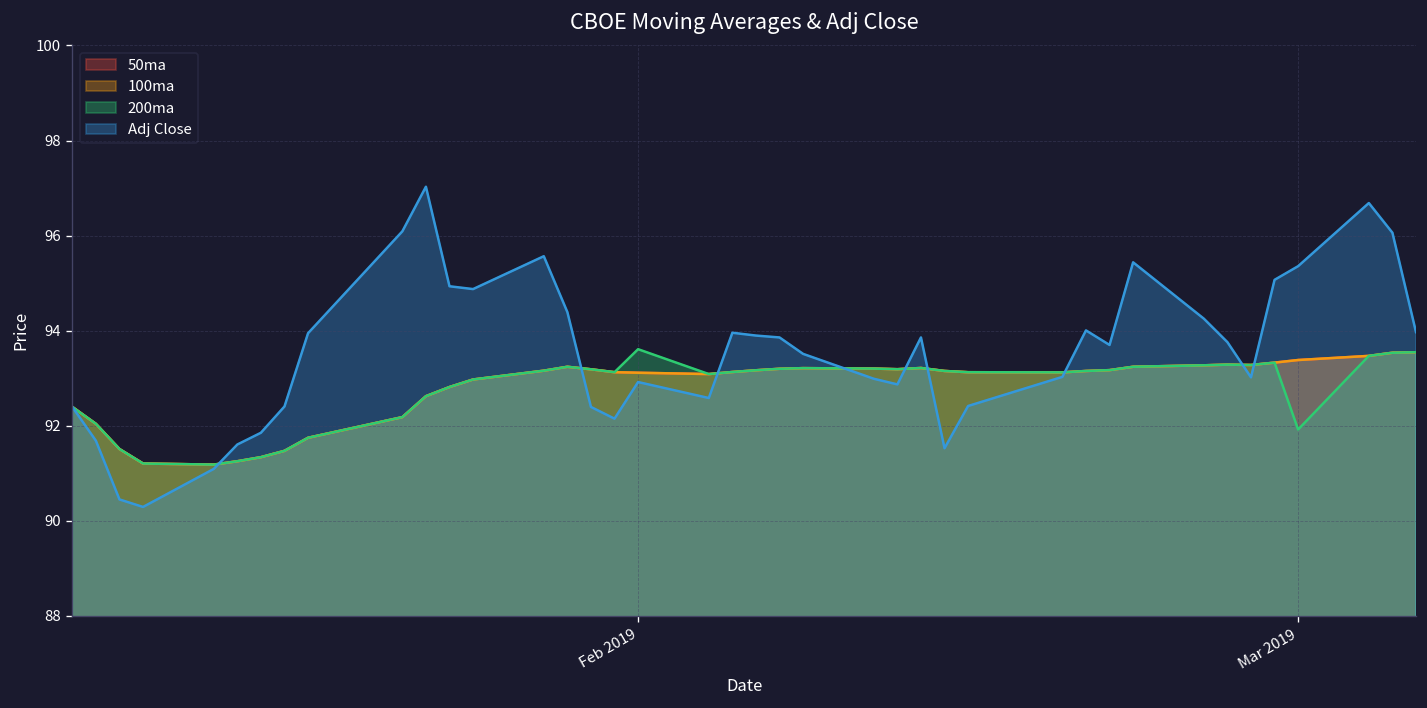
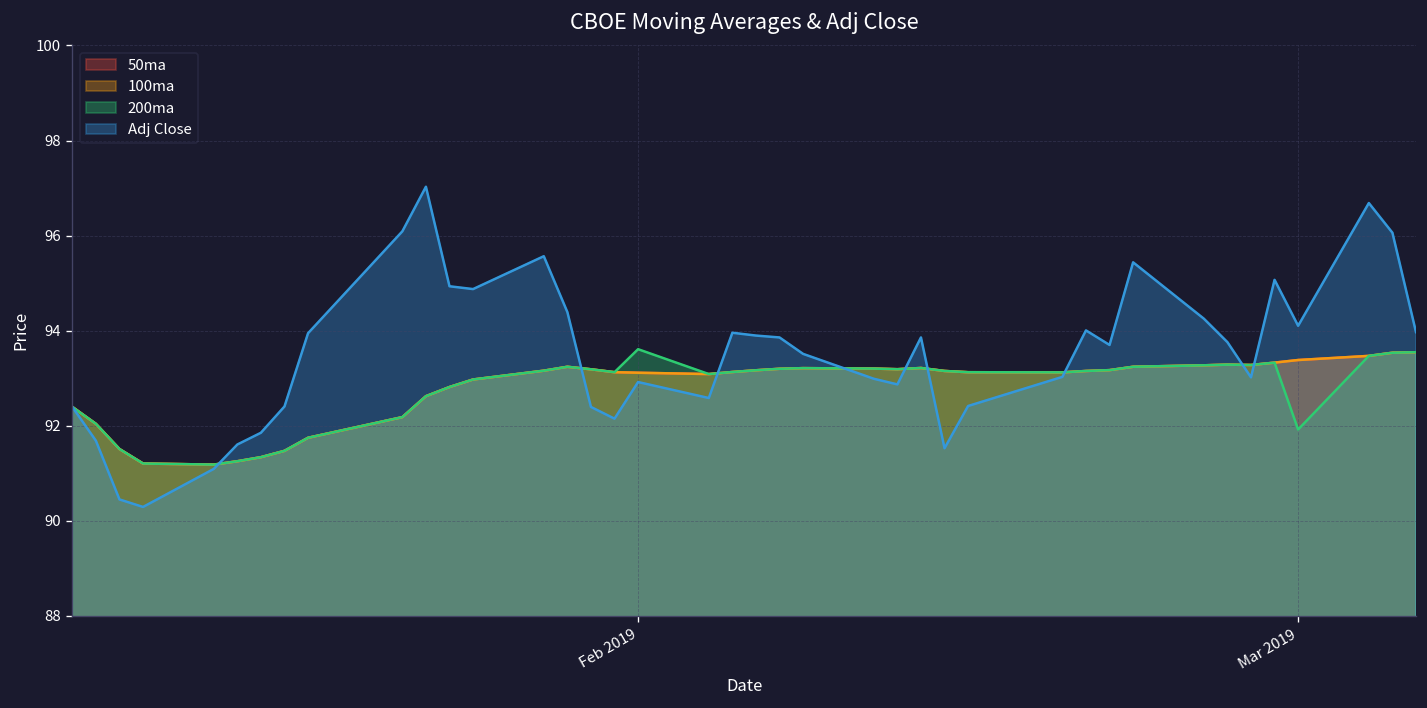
  {
    "100ma": {
      "Feb 2019": 93.1,
      "Mar 2019": 93.4
    },
    "200ma": {
      "Feb 2019": 93.6,
      "Mar 2019": 91.9
    },
    "Adj Close": {
      "Feb 2019": 92.9,
-     "Mar 2019": 95.4
+     "Mar 2019": 94.1
    }
  }
